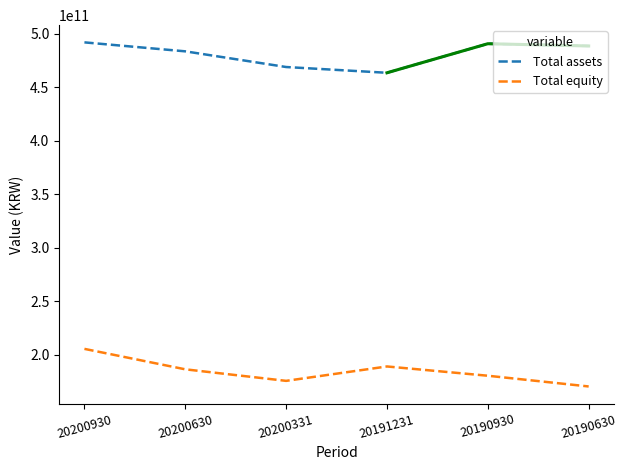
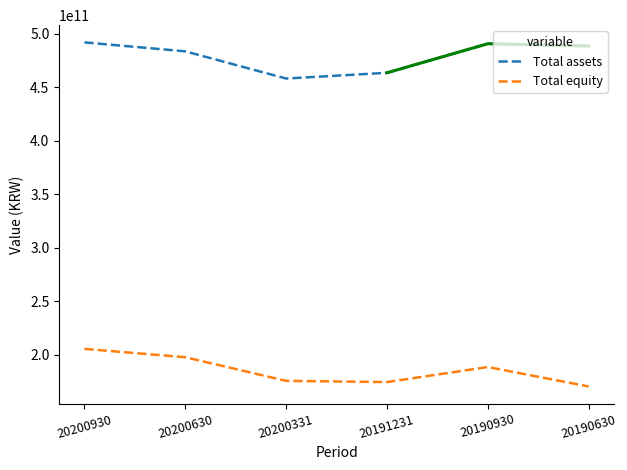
  {
    "Total assets": {
      "20200930": 492000000000,
      "20200630": 484000000000,
-     "20200331": 469000000000
+     "20200331": 458000000000
    },
    "Total equity": {
      "20200930": 206000000000,
-     "20200630": 187000000000,
+     "20200630": 198000000000,
      "20200331": 176000000000,
-     "20191231": 189000000000,
-     "20190930": 181000000000,
+     "20191231": 175000000000,
+     "20190930": 189000000000,
      "20190630": 171000000000
    }
  }
